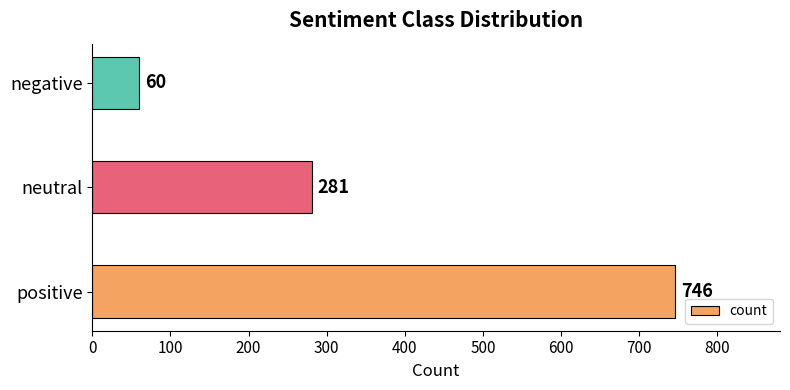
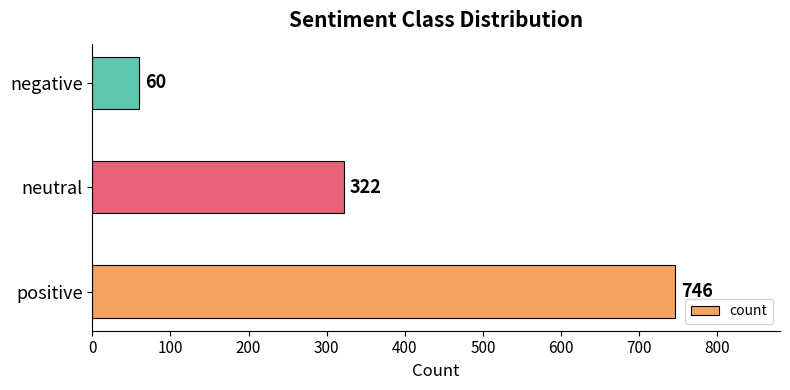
  {
    "negative": 60,
-   "neutral": 281
+   "neutral": 322
  }
